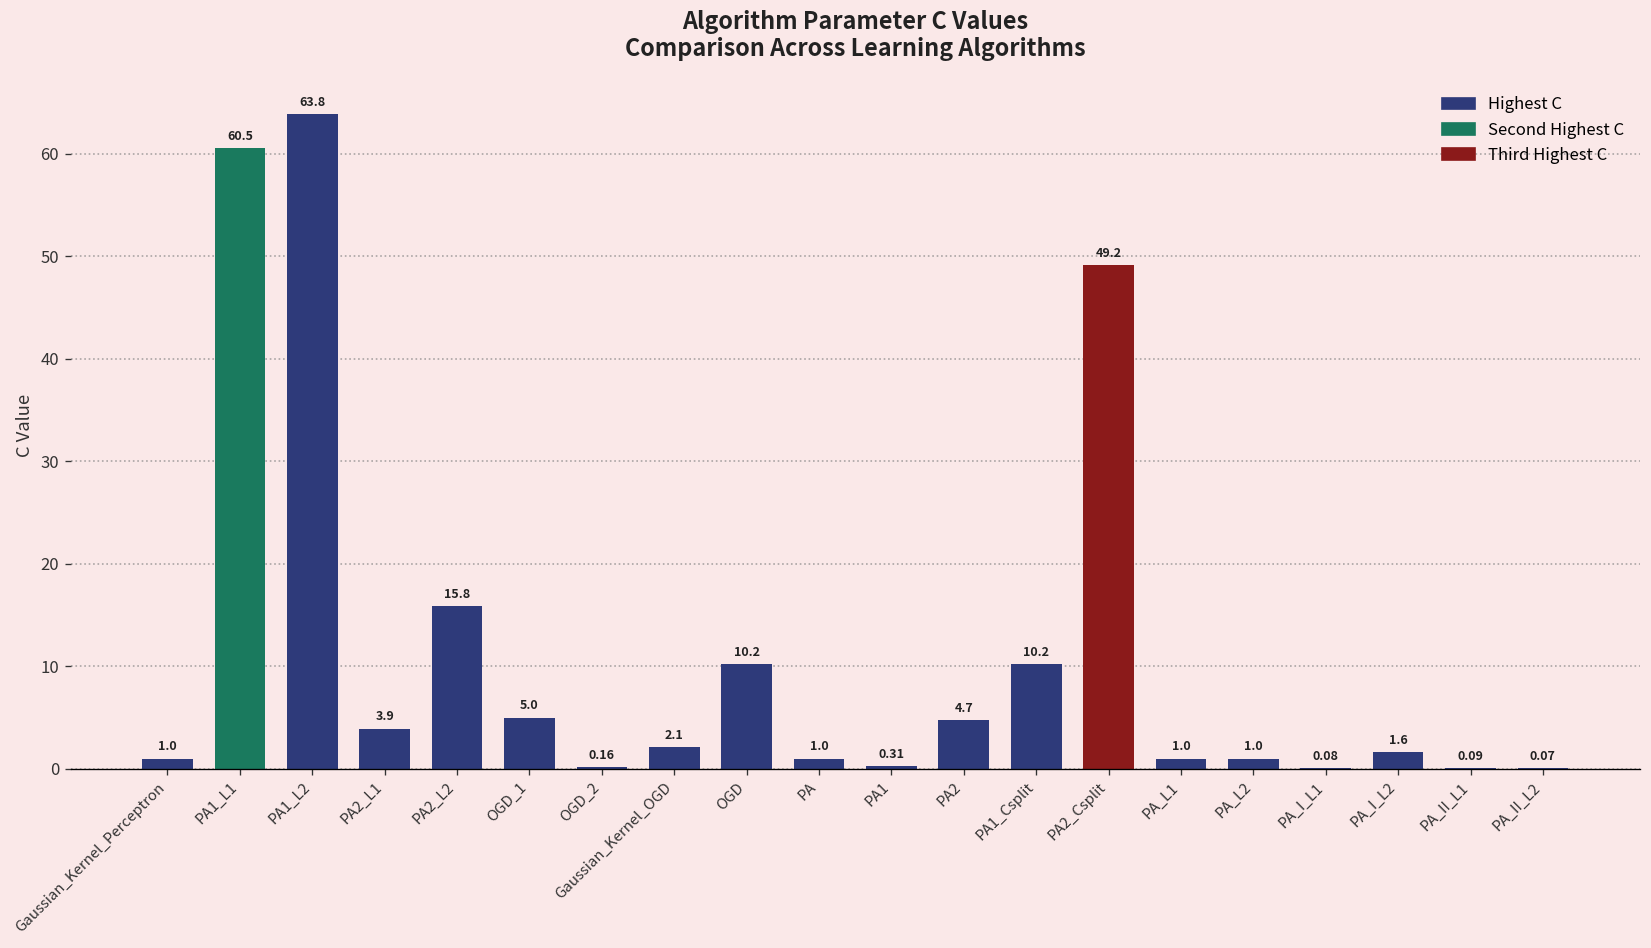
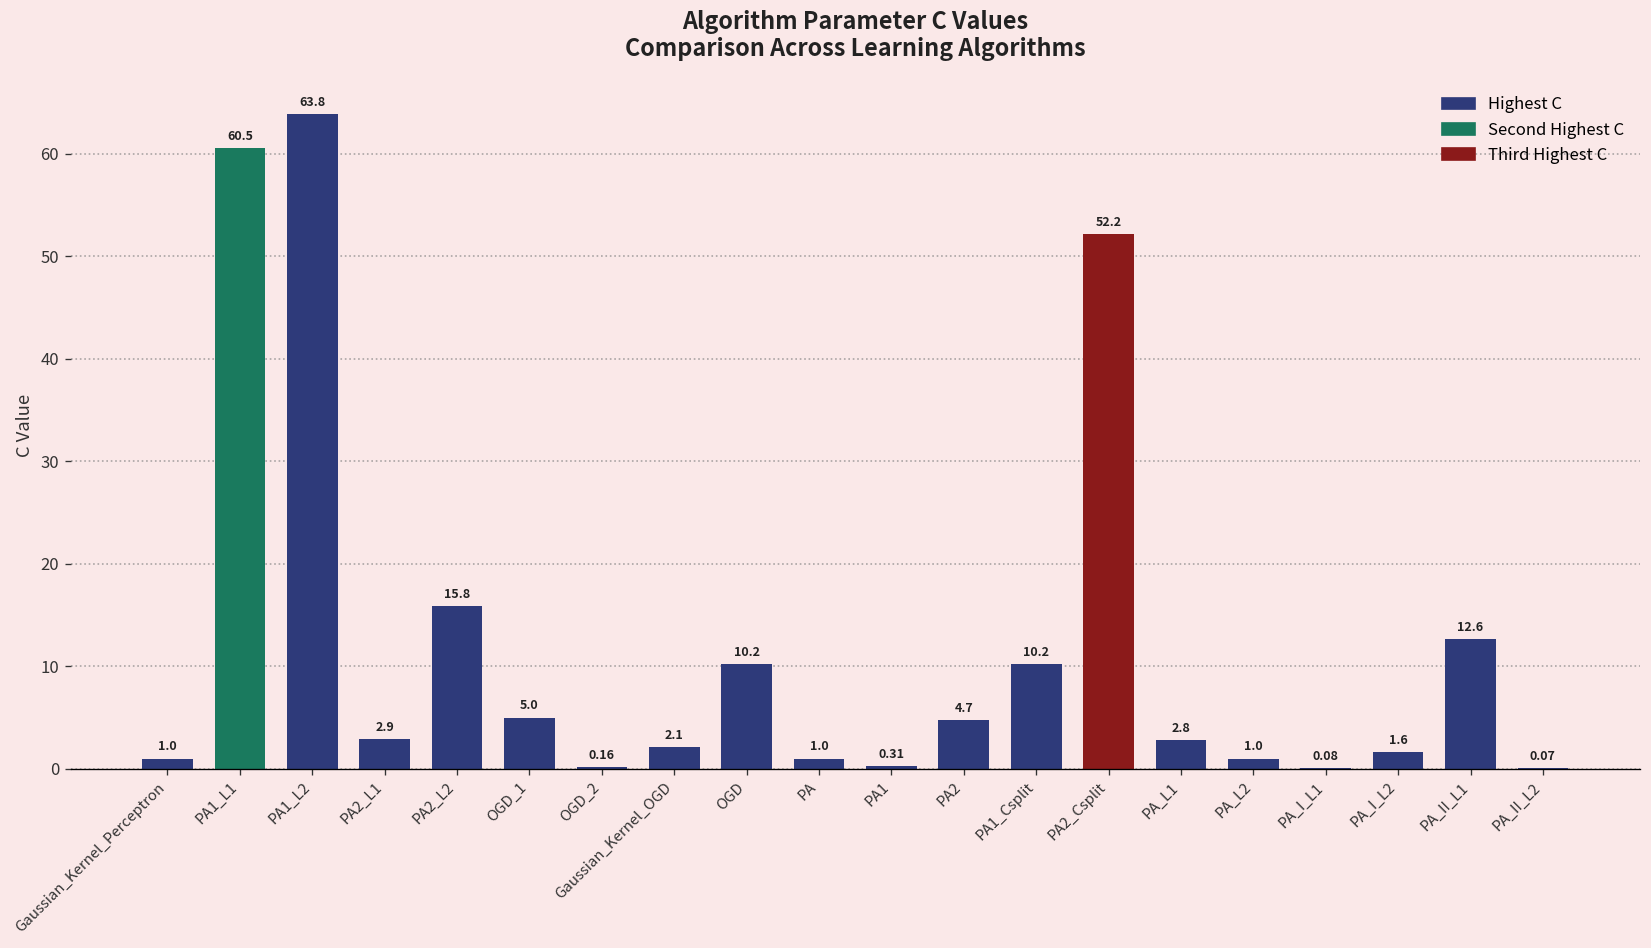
  {
    "Gaussian_Kernel_Perceptron": 1.0,
    "PA1_L1": 60.5,
    "PA1_L2": 63.8,
-   "PA2_L1": 3.9,
+   "PA2_L1": 2.9,
    "PA2_L2": 15.8,
    "OGD_1": 5.0,
    "OGD_2": 0.16,
    "Gaussian_Kernel_OGD": 2.1,
    "OGD": 10.2,
    "PA": 1.0,
    "PA1": 0.31,
    "PA2": 4.7,
    "PA1_Csplit": 10.2,
-   "PA2_Csplit": 49.2,
-   "PA_L1": 1.0,
+   "PA2_Csplit": 52.2,
+   "PA_L1": 2.8,
    "PA_L2": 1.0,
    "PA_I_L1": 0.08,
    "PA_I_L2": 1.6,
-   "PA_II_L1": 0.09,
+   "PA_II_L1": 12.6,
    "PA_II_L2": 0.07
  }
